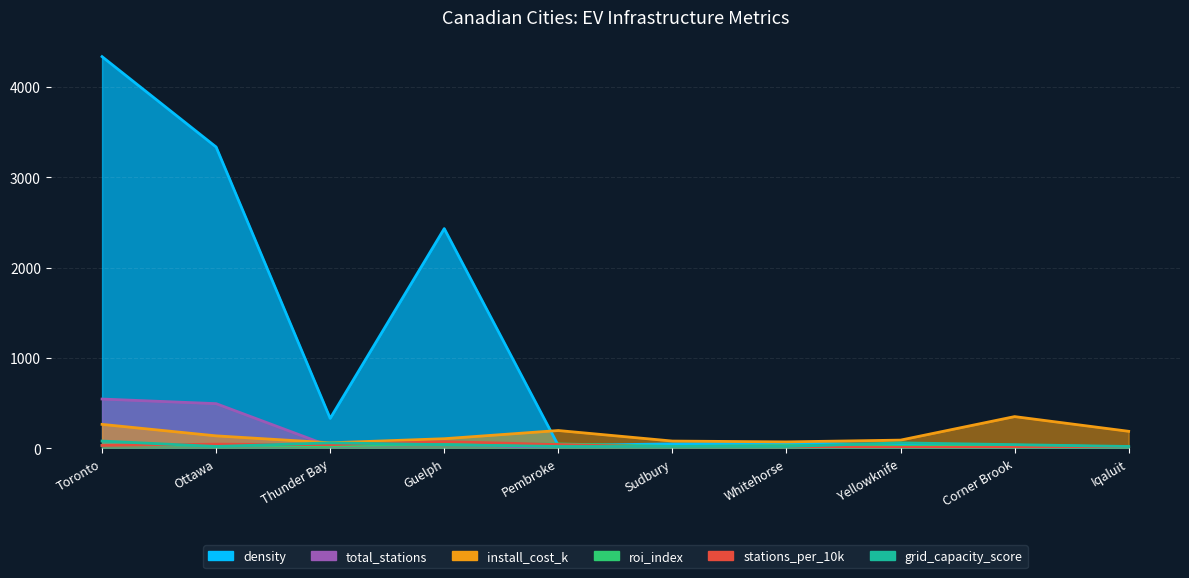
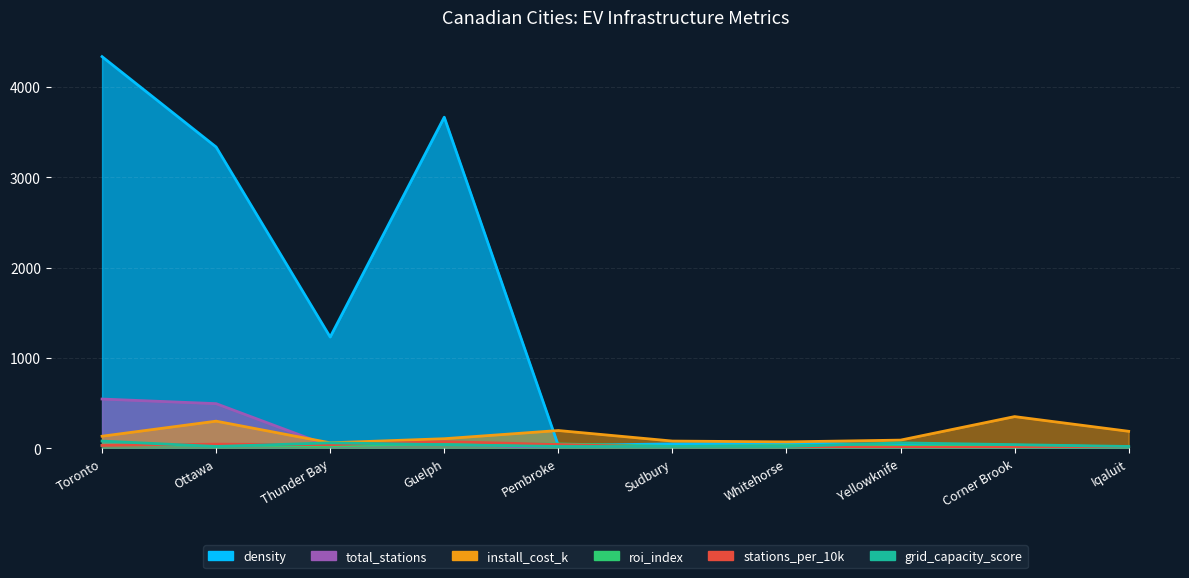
  {
    "density": {
      "Toronto": 4300,
      "Ottawa": 3300,
-     "Thunder Bay": 300,
-     "Guelph": 2400,
+     "Thunder Bay": 1200,
+     "Guelph": 3700,
      "Sudbury": 0
    },
    "total_stations": {
      "Toronto": 500,
      "Ottawa": 500
    },
    "install_cost_k": {
-     "Toronto": 300,
-     "Ottawa": 100,
+     "Toronto": 100,
+     "Ottawa": 300,
      "Guelph": 100,
      "Pembroke": 200,
      "Sudbury": 100,
      "Yellowknife": 100,
      "Corner Brook": 400,
      "Iqaluit": 200
    }
  }
